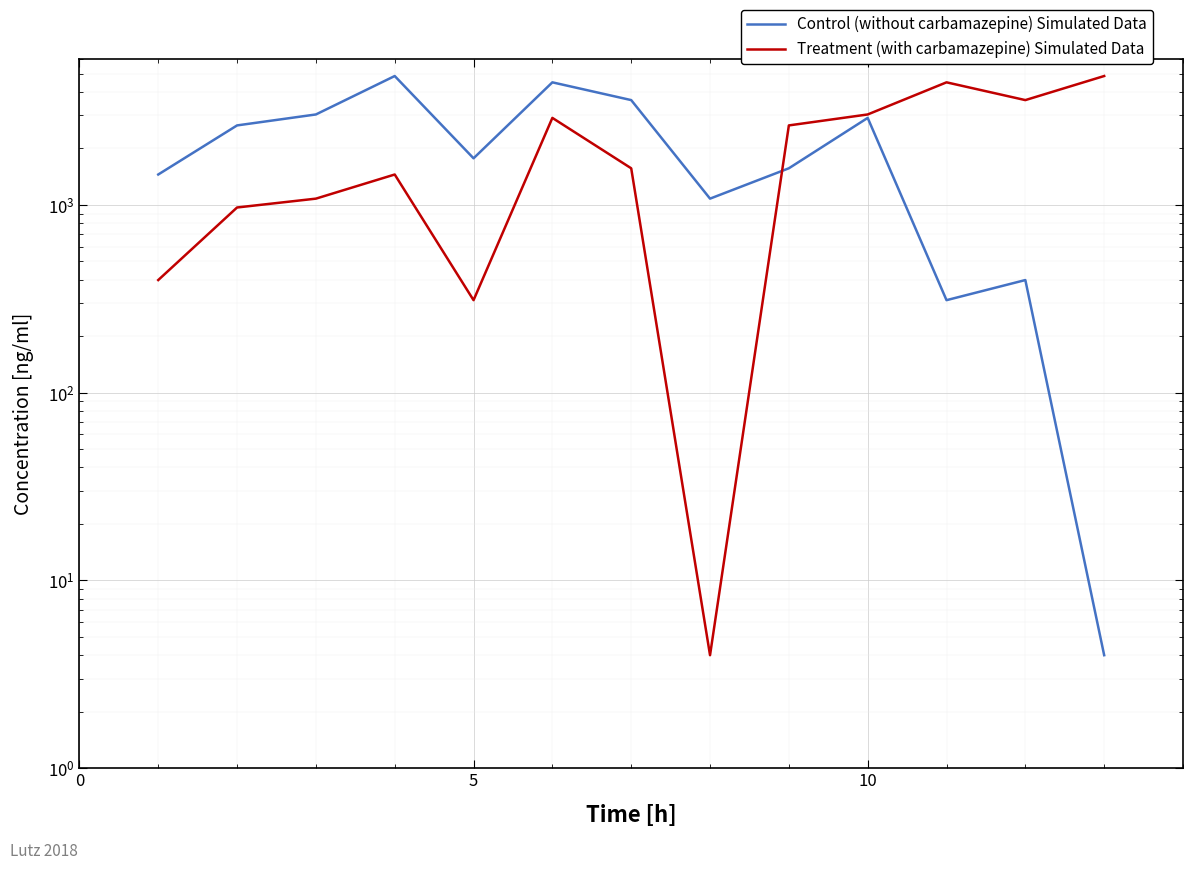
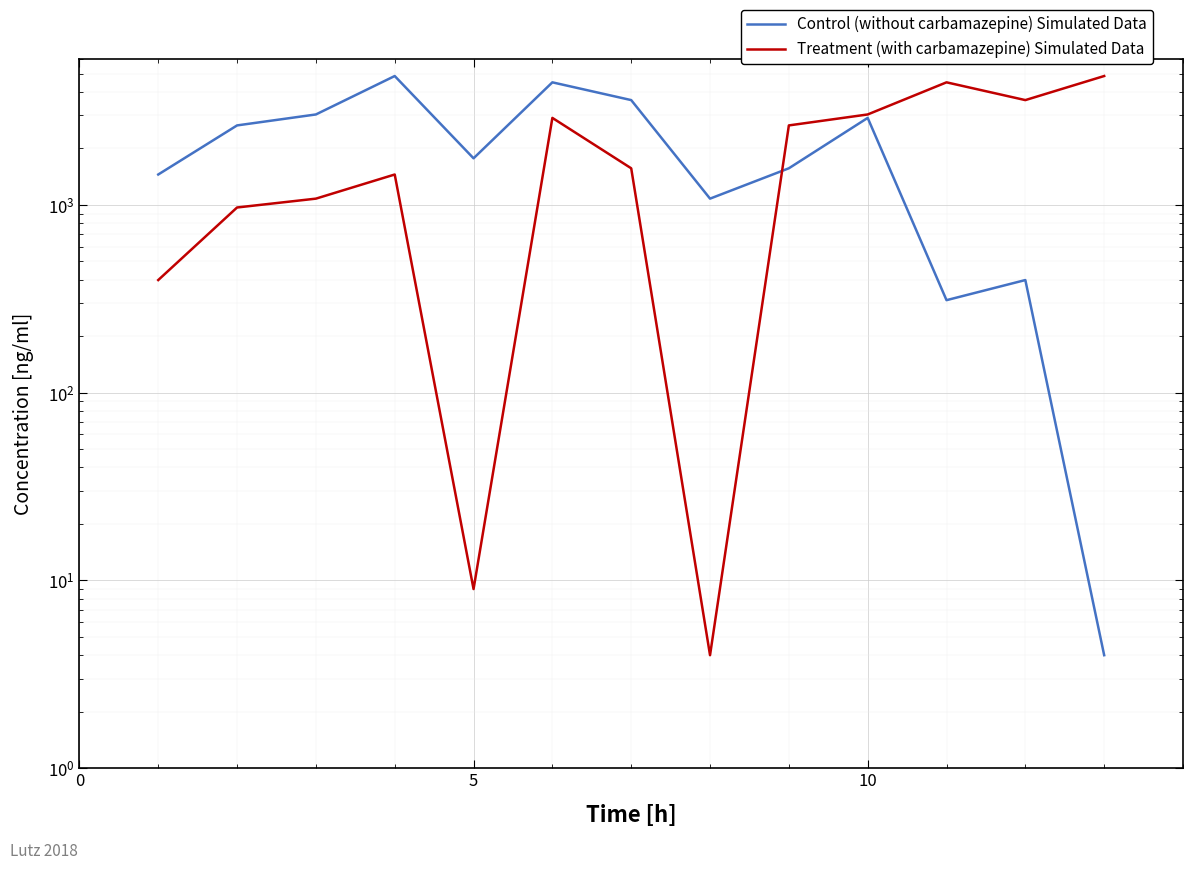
  {
    "Control (without carbamazepine) Simulated Data": {
      "5": 1800,
      "10": 2900
    },
    "Treatment (with carbamazepine) Simulated Data": {
-     "5": 310,
+     "5": 9,
      "10": 3000
    }
  }
